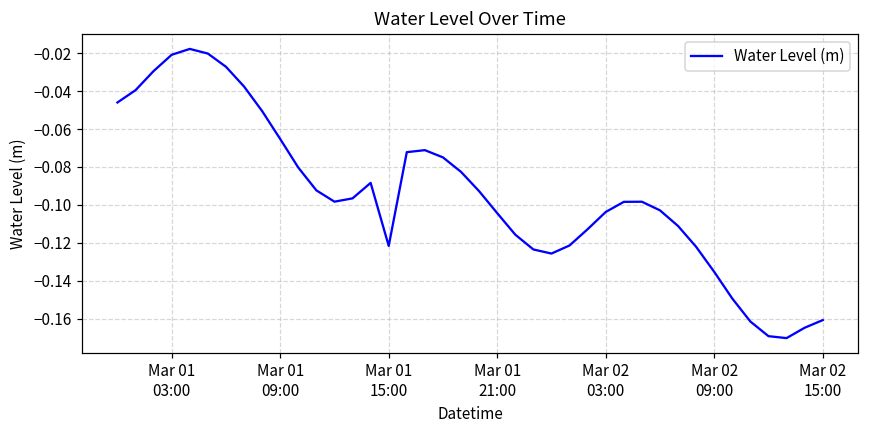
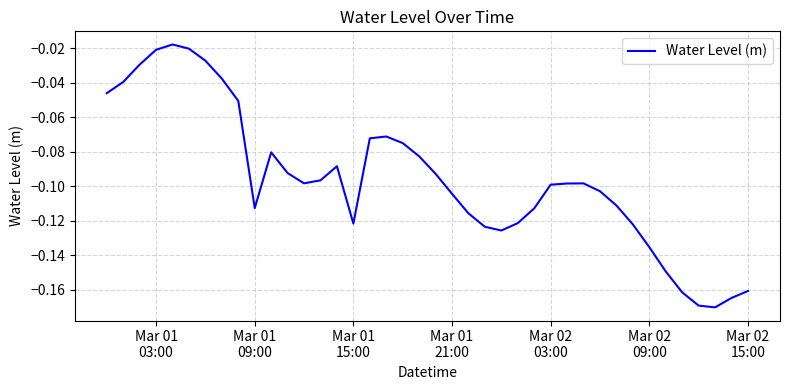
  {
    "Mar 01 03:00": -0.021,
-   "Mar 01 09:00": -0.065,
+   "Mar 01 09:00": -0.113,
    "Mar 01 15:00": -0.122,
    "Mar 01 21:00": -0.104,
-   "Mar 02 03:00": -0.104,
+   "Mar 02 03:00": -0.099,
    "Mar 02 09:00": -0.135,
    "Mar 02 15:00": -0.161
  }
